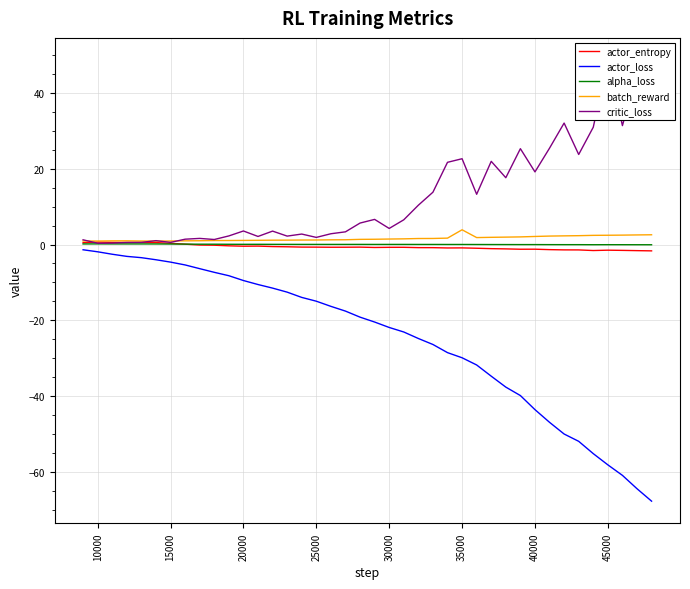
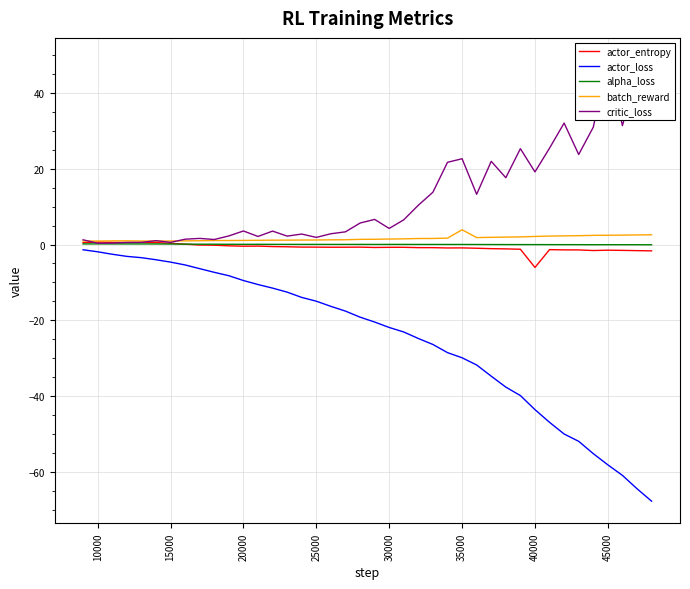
  {
    "actor_entropy": {
      "25000": -1,
      "30000": -1,
      "35000": -1,
-     "40000": -1,
+     "40000": -6,
      "45000": -1
    },
    "actor_loss": {
      "10000": -2,
      "15000": -5,
      "20000": -10,
      "25000": -15,
      "30000": -22,
      "35000": -30,
      "40000": -44,
      "45000": -58
    },
    "alpha_loss": {
      "25000": 0,
      "30000": 0,
      "35000": 0,
      "40000": 0,
      "45000": 0
    },
    "batch_reward": {
      "20000": 1,
      "25000": 1,
      "30000": 1,
      "35000": 4,
      "40000": 2,
      "45000": 2
    },
    "critic_loss": {
      "20000": 4,
      "25000": 2,
      "30000": 4,
      "35000": 23,
      "40000": 19
    }
  }
